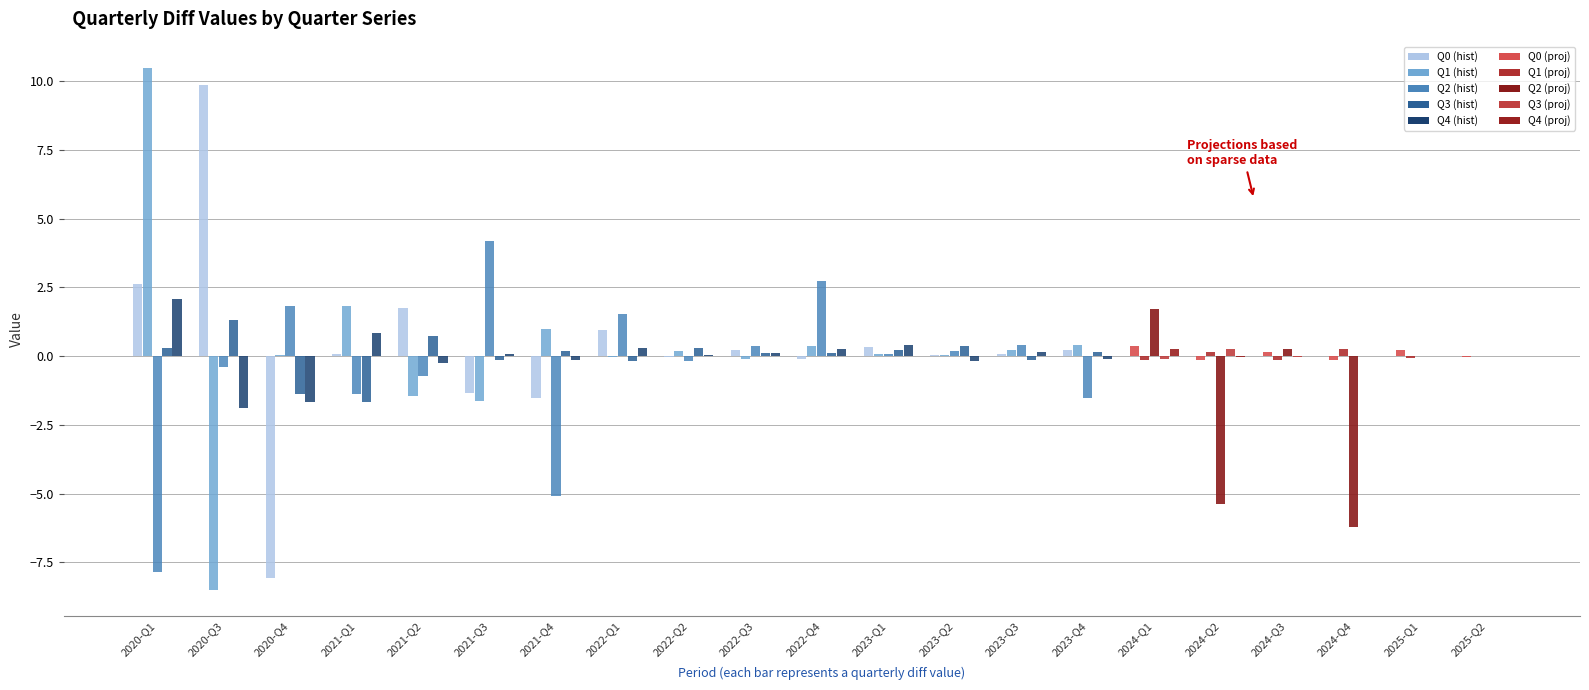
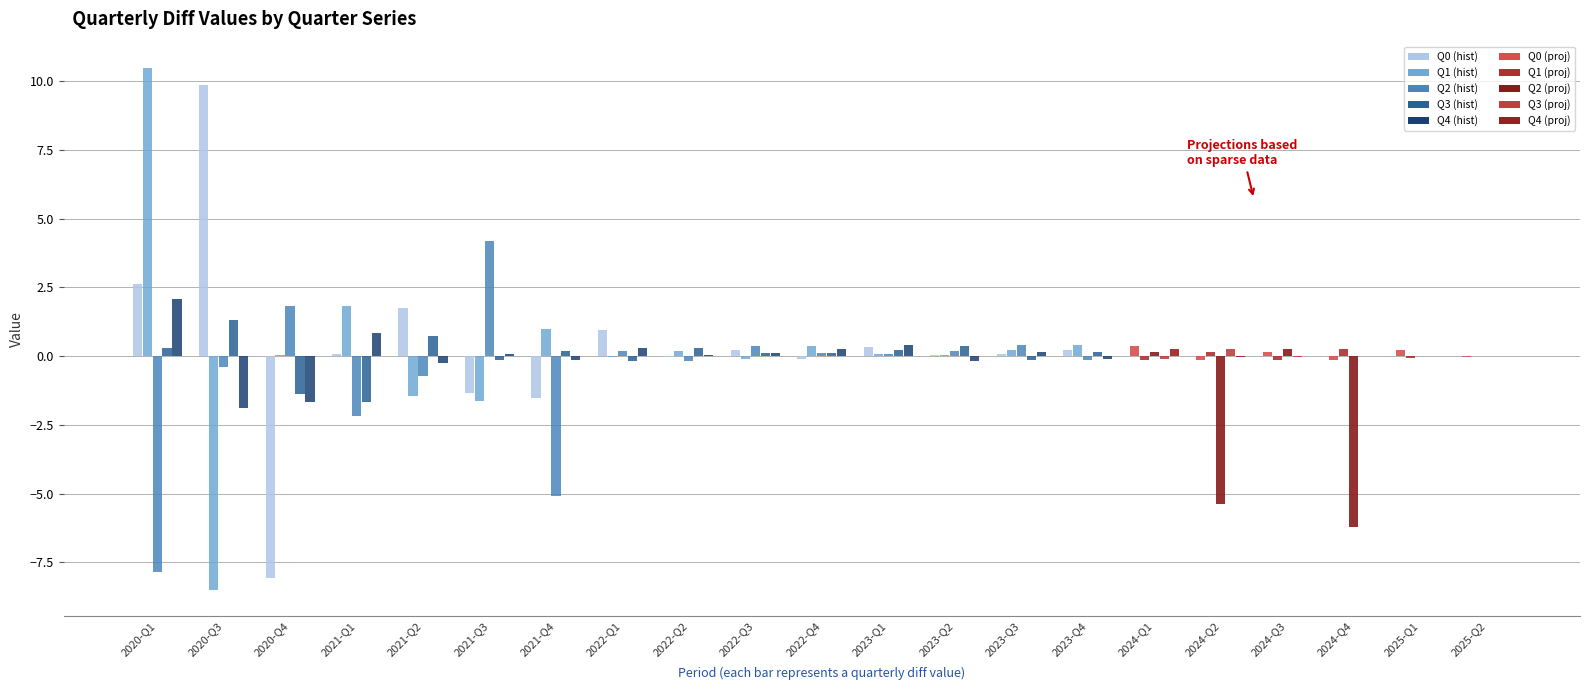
  {
    "2020-Q1": -7.8,
    "2020-Q3": -0.4,
    "2020-Q4": 1.8,
-   "2021-Q1": -1.4,
+   "2021-Q1": -2.2,
    "2021-Q2": -0.7,
    "2021-Q3": 4.2,
    "2021-Q4": -5.1,
-   "2022-Q1": 1.5,
+   "2022-Q1": 0.2,
    "2022-Q2": -0.2,
    "2022-Q3": 0.4,
-   "2022-Q4": 2.7,
+   "2022-Q4": 0.1,
    "2023-Q2": 0.2,
    "2023-Q3": 0.4,
-   "2023-Q4": -1.5,
-   "2024-Q1": 1.7,
+   "2023-Q4": -0.1,
+   "2024-Q1": 0.1,
    "2024-Q2": -5.4,
    "2024-Q3": 0.3,
    "2024-Q4": -6.2,
    "2025-Q1": 0.0,
    "2025-Q2": 0.0
  }
